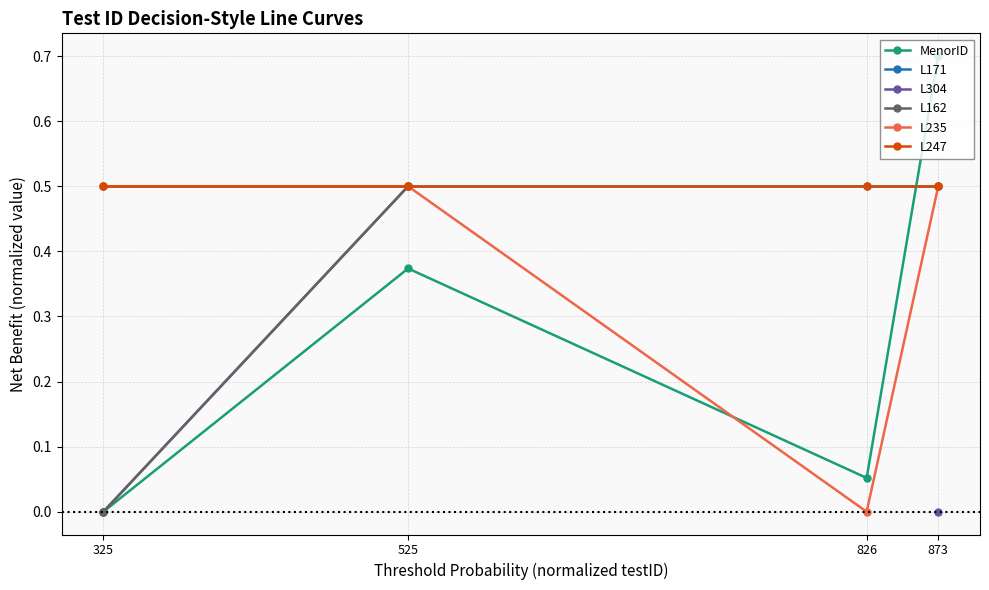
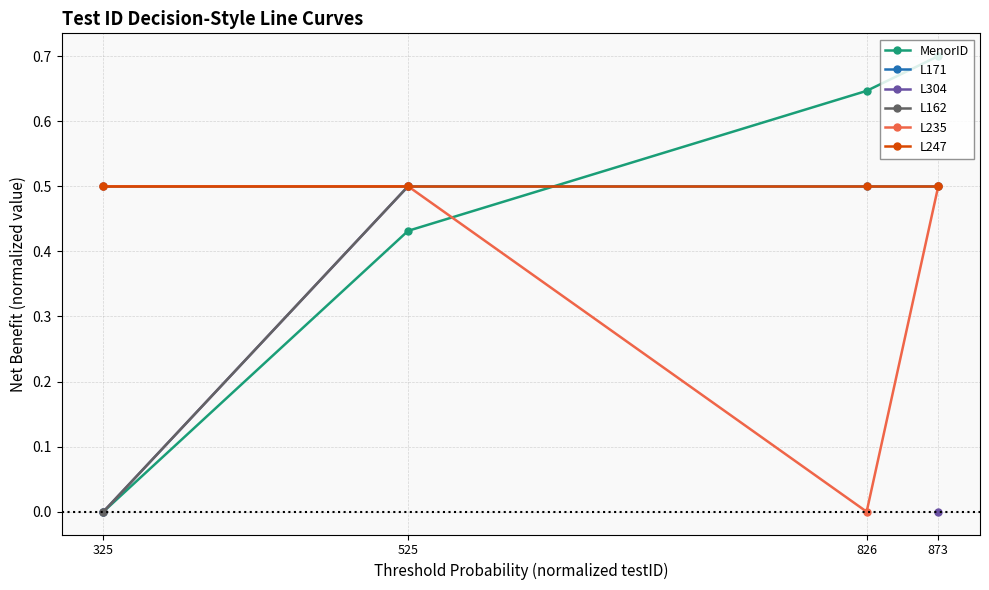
  {
    "MenorID": {
-     "525": 0.37,
-     "826": 0.05
+     "525": 0.43,
+     "826": 0.65
    },
    "L247": {
      "826": 0.50
    },
    "L304": {
      "873": 0.00
    },
    "L235": {
      "826": 0.00
    }
  }
